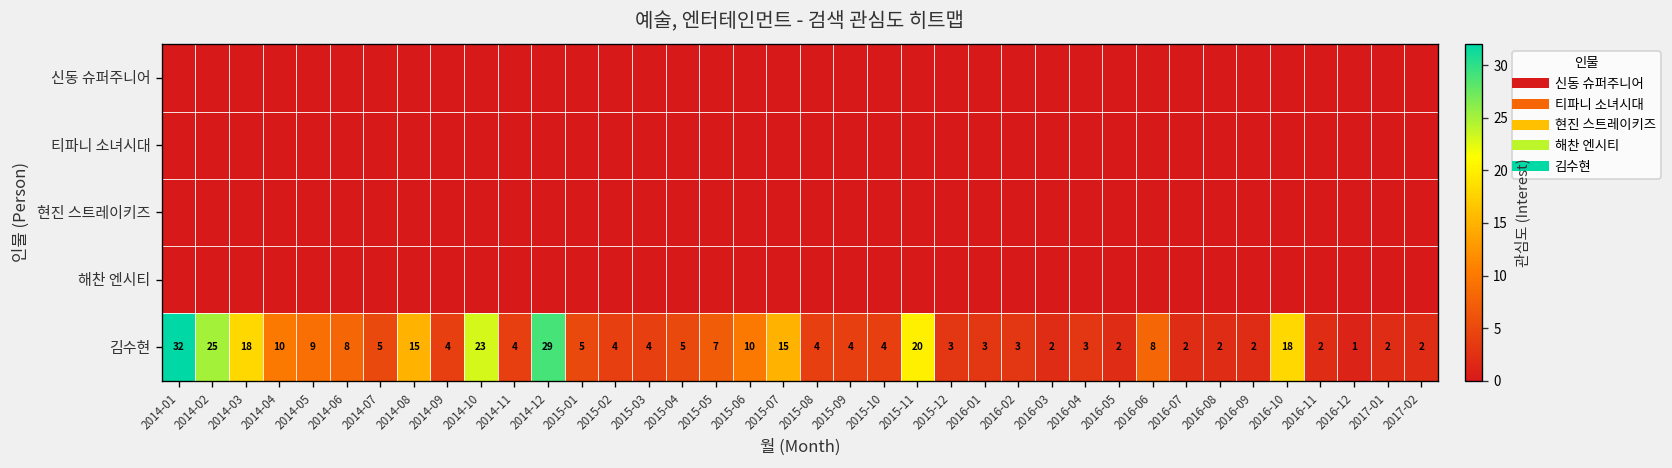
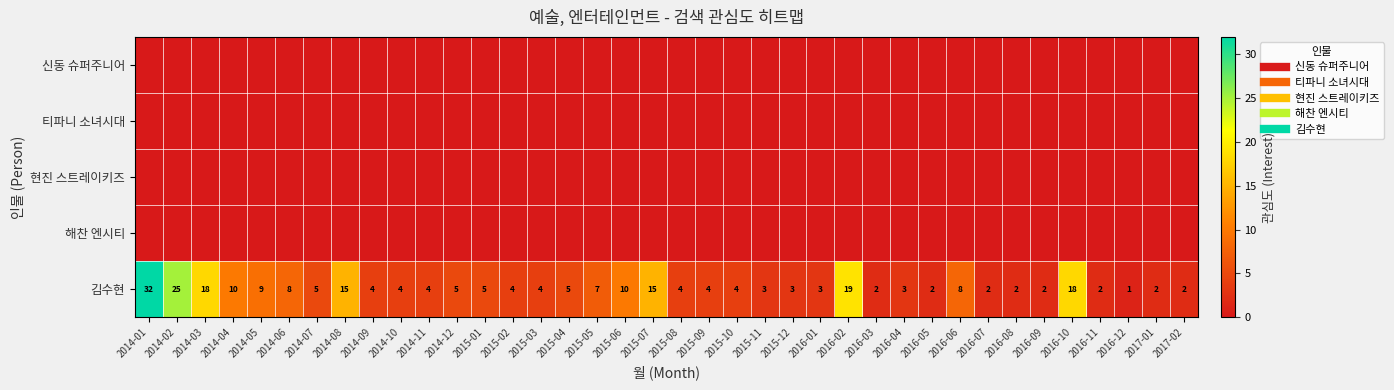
  {
    "김수현": {
      "2014-01": 32,
      "2014-02": 25,
      "2014-03": 18,
      "2014-04": 10,
      "2014-05": 9,
      "2014-06": 8,
      "2014-07": 5,
      "2014-08": 15,
      "2014-09": 4,
-     "2014-10": 23,
+     "2014-10": 4,
      "2014-11": 4,
-     "2014-12": 29,
+     "2014-12": 5,
      "2015-01": 5,
      "2015-02": 4,
      "2015-03": 4,
      "2015-04": 5,
      "2015-05": 7,
      "2015-06": 10,
      "2015-07": 15,
      "2015-08": 4,
      "2015-09": 4,
      "2015-10": 4,
-     "2015-11": 20,
+     "2015-11": 3,
      "2015-12": 3,
      "2016-01": 3,
-     "2016-02": 3,
+     "2016-02": 19,
      "2016-03": 2,
      "2016-04": 3,
      "2016-05": 2,
      "2016-06": 8,
      "2016-07": 2,
      "2016-08": 2,
      "2016-09": 2,
      "2016-10": 18,
      "2016-11": 2,
      "2016-12": 1,
      "2017-01": 2,
      "2017-02": 2
    }
  }
